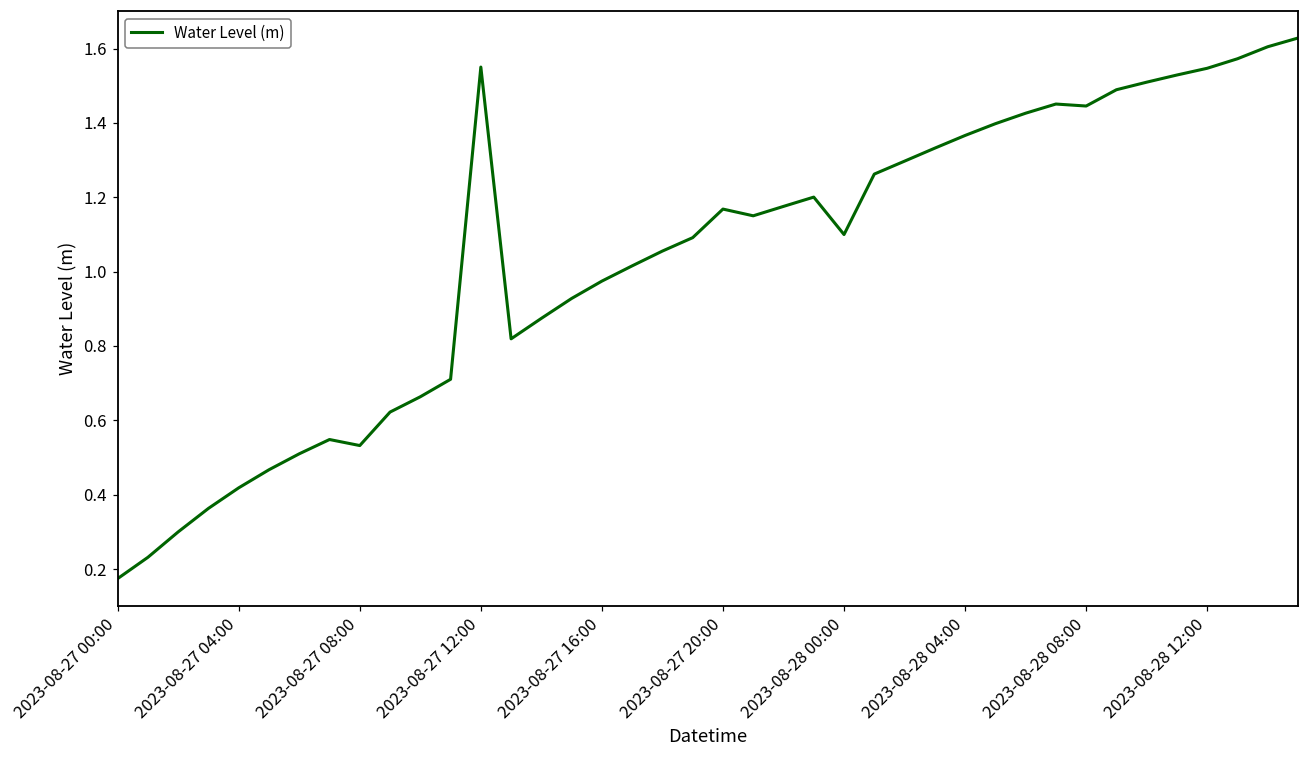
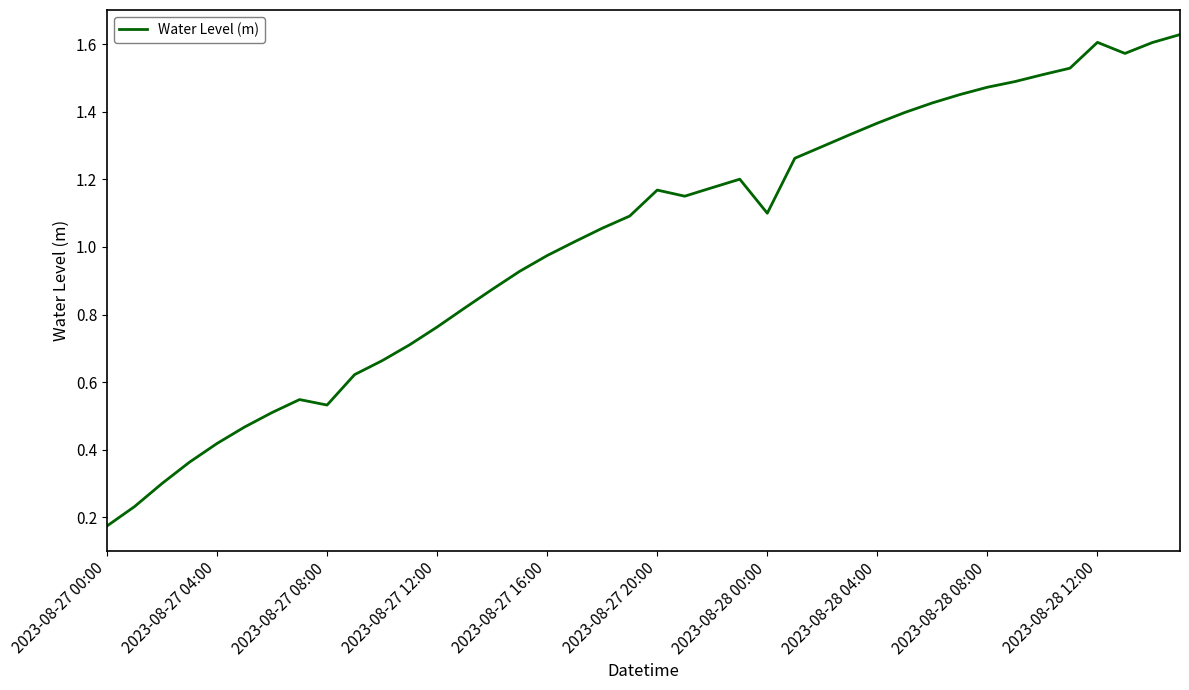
  {
    "2023-08-27 00:00": 0.17,
    "2023-08-27 04:00": 0.42,
    "2023-08-27 08:00": 0.53,
-   "2023-08-27 12:00": 1.55,
+   "2023-08-27 12:00": 0.76,
    "2023-08-27 16:00": 0.97,
    "2023-08-27 20:00": 1.17,
    "2023-08-28 00:00": 1.10,
    "2023-08-28 04:00": 1.37,
-   "2023-08-28 08:00": 1.45,
-   "2023-08-28 12:00": 1.55
+   "2023-08-28 08:00": 1.47,
+   "2023-08-28 12:00": 1.61
  }
